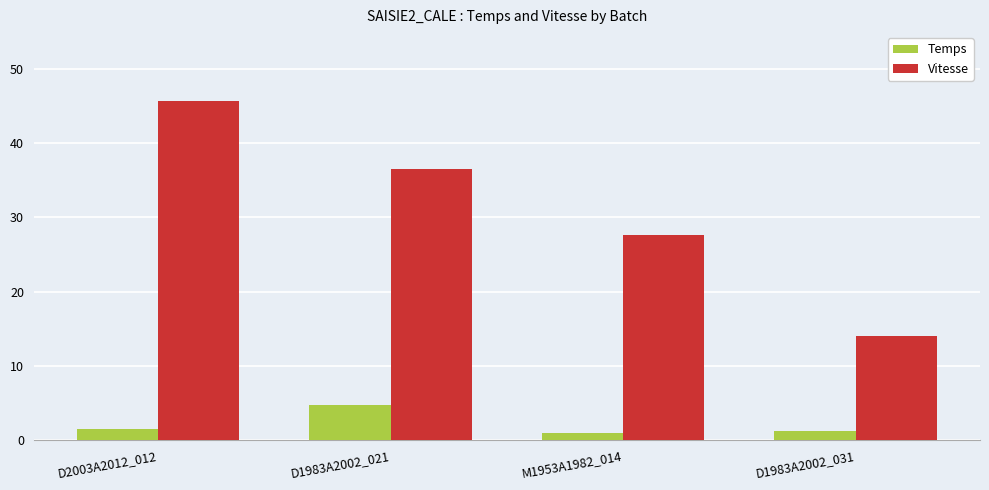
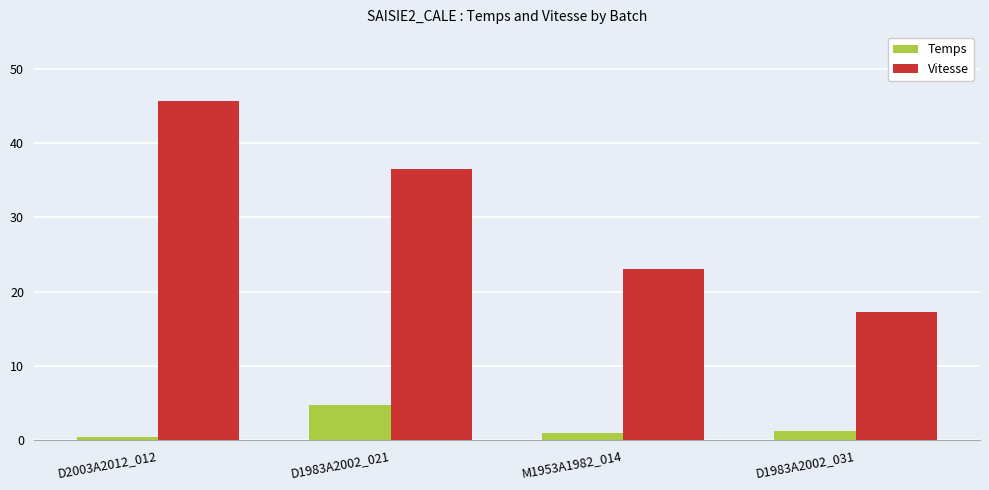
  {
    "Temps": {
-     "D2003A2012_012": 1,
+     "D2003A2012_012": 0,
      "D1983A2002_021": 5,
      "M1953A1982_014": 1,
      "D1983A2002_031": 1
    },
    "Vitesse": {
      "D2003A2012_012": 46,
      "D1983A2002_021": 36,
-     "M1953A1982_014": 28,
-     "D1983A2002_031": 14
+     "M1953A1982_014": 23,
+     "D1983A2002_031": 17
    }
  }
